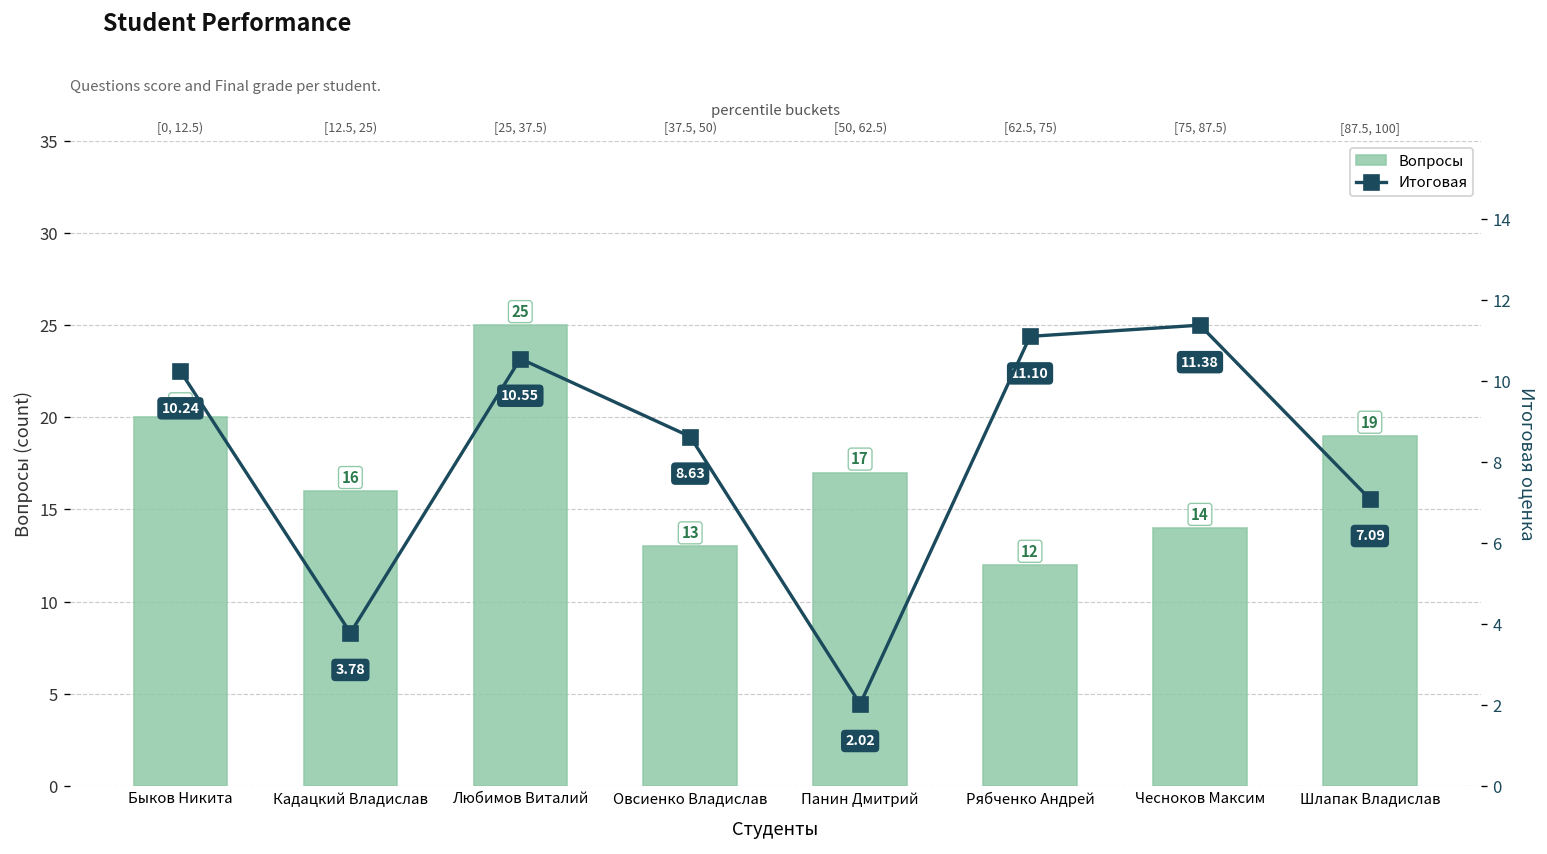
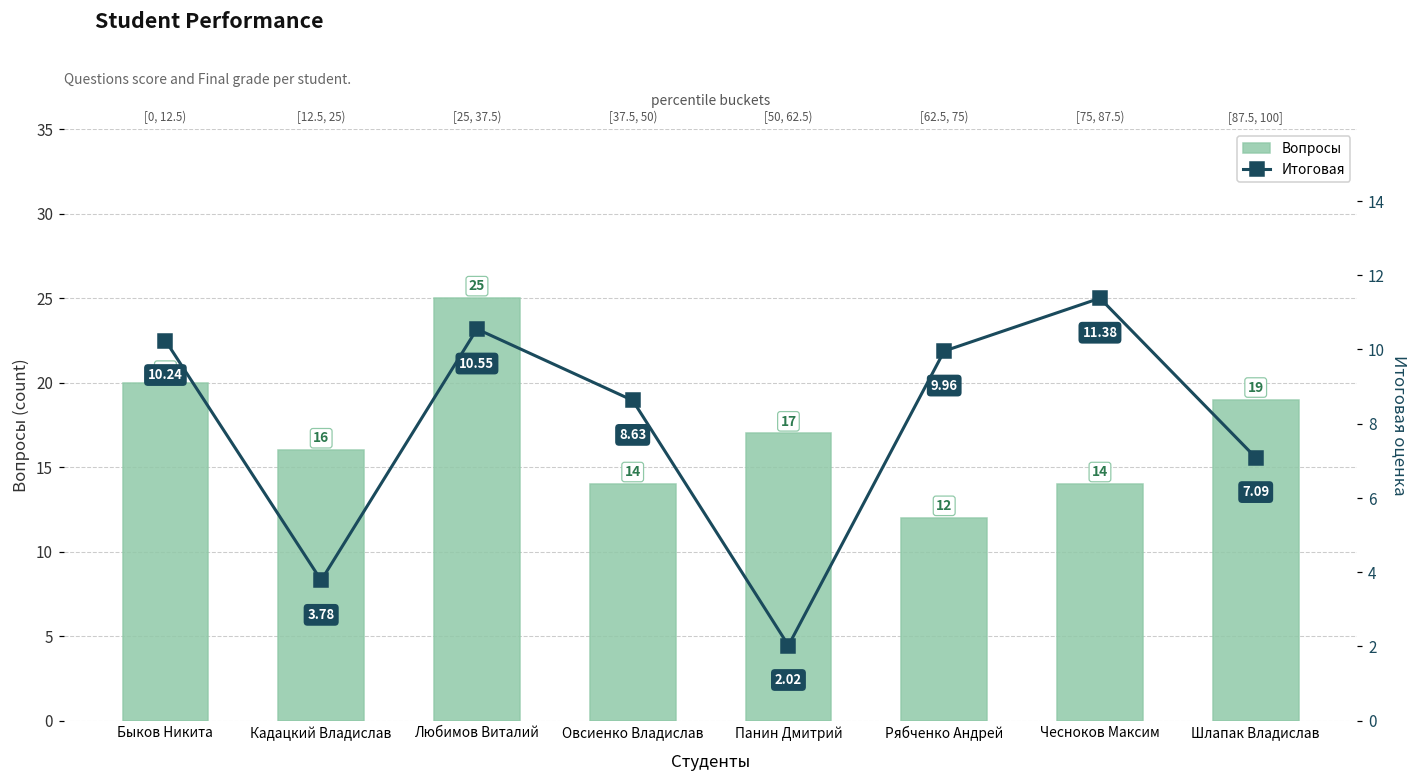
  {
    "Вопросы": {
-     "Овсиенко Владислав": 13
+     "Овсиенко Владислав": 14
    },
    "Итоговая": {
-     "Рябченко Андрей": 11.10
+     "Рябченко Андрей": 9.96
    }
  }
